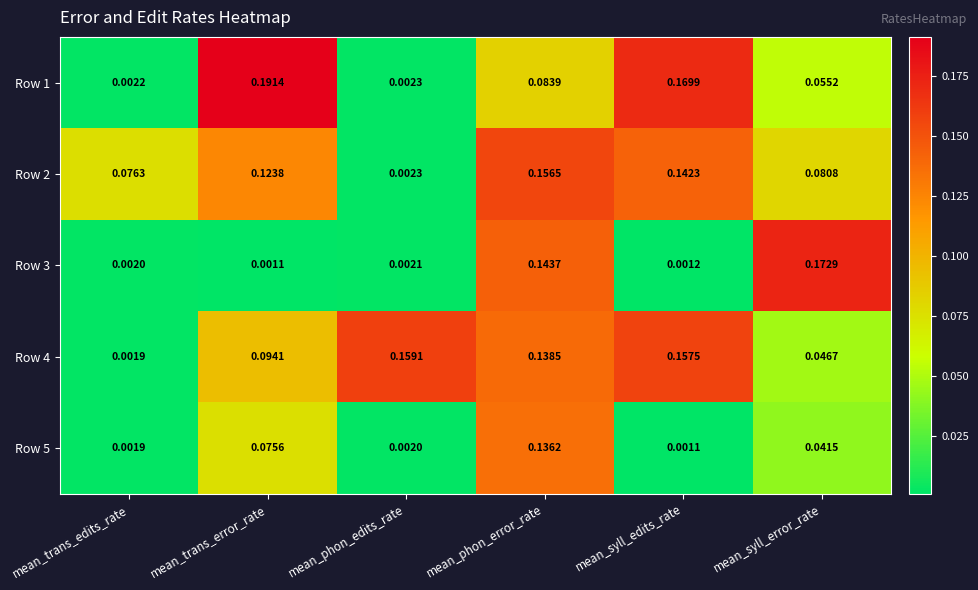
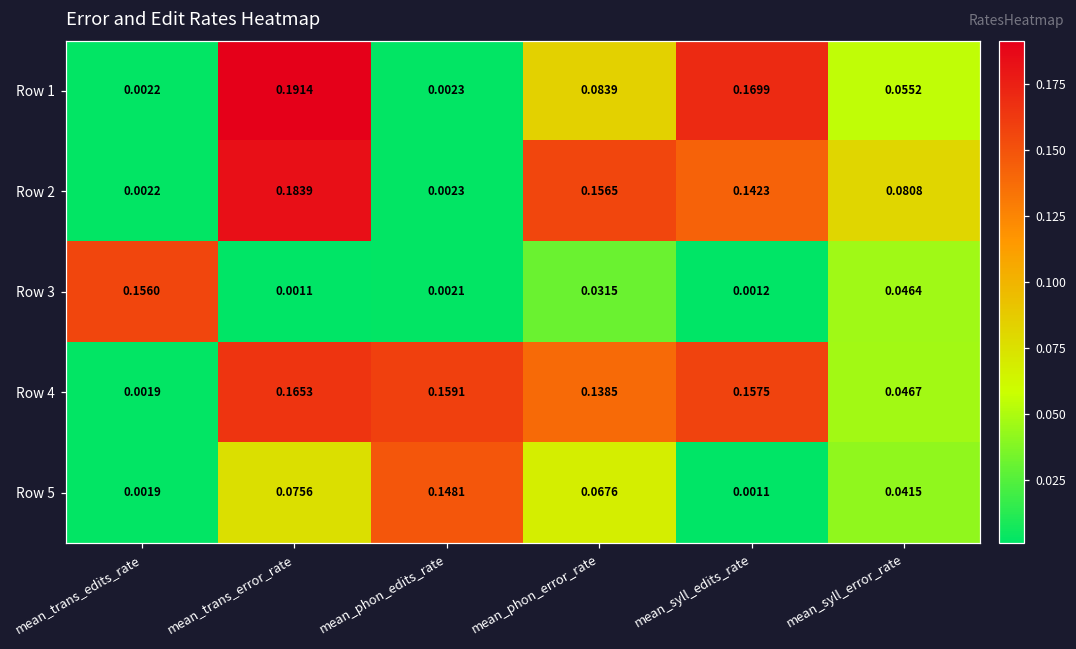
  {
    "Row 1": {
      "mean_trans_edits_rate": 0.0022,
      "mean_trans_error_rate": 0.1914,
      "mean_phon_edits_rate": 0.0023,
      "mean_phon_error_rate": 0.0839,
      "mean_syll_edits_rate": 0.1699,
      "mean_syll_error_rate": 0.0552
    },
    "Row 2": {
-     "mean_trans_edits_rate": 0.0763,
-     "mean_trans_error_rate": 0.1238,
+     "mean_trans_edits_rate": 0.0022,
+     "mean_trans_error_rate": 0.1839,
      "mean_phon_edits_rate": 0.0023,
      "mean_phon_error_rate": 0.1565,
      "mean_syll_edits_rate": 0.1423,
      "mean_syll_error_rate": 0.0808
    },
    "Row 3": {
-     "mean_trans_edits_rate": 0.0020,
+     "mean_trans_edits_rate": 0.1560,
      "mean_trans_error_rate": 0.0011,
      "mean_phon_edits_rate": 0.0021,
-     "mean_phon_error_rate": 0.1437,
+     "mean_phon_error_rate": 0.0315,
      "mean_syll_edits_rate": 0.0012,
-     "mean_syll_error_rate": 0.1729
+     "mean_syll_error_rate": 0.0464
    },
    "Row 4": {
      "mean_trans_edits_rate": 0.0019,
-     "mean_trans_error_rate": 0.0941,
+     "mean_trans_error_rate": 0.1653,
      "mean_phon_edits_rate": 0.1591,
      "mean_phon_error_rate": 0.1385,
      "mean_syll_edits_rate": 0.1575,
      "mean_syll_error_rate": 0.0467
    },
    "Row 5": {
      "mean_trans_edits_rate": 0.0019,
      "mean_trans_error_rate": 0.0756,
-     "mean_phon_edits_rate": 0.0020,
-     "mean_phon_error_rate": 0.1362,
+     "mean_phon_edits_rate": 0.1481,
+     "mean_phon_error_rate": 0.0676,
      "mean_syll_edits_rate": 0.0011,
      "mean_syll_error_rate": 0.0415
    }
  }
